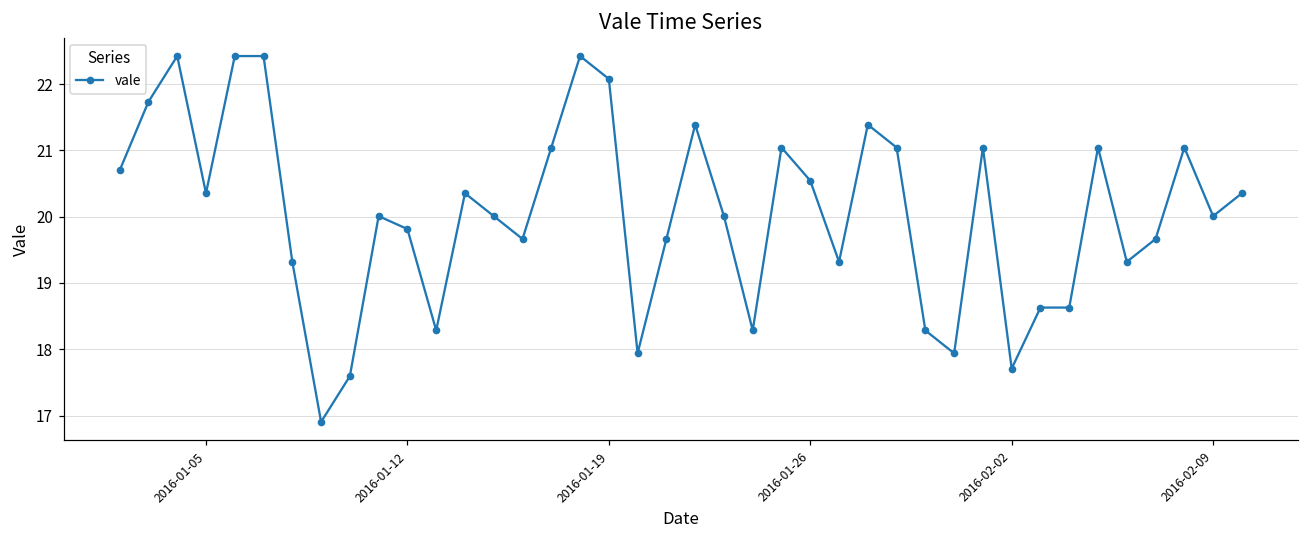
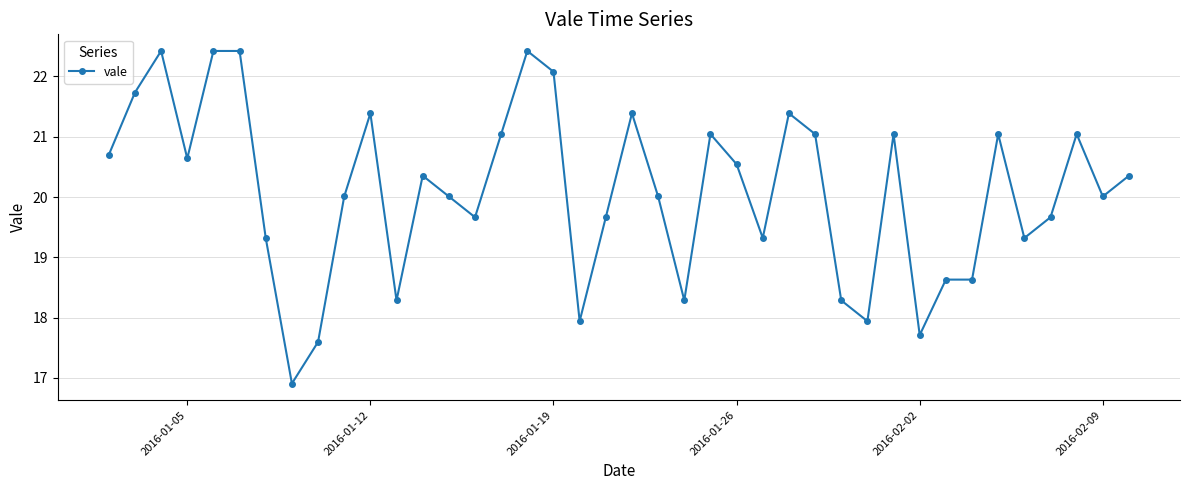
  {
-   "2016-01-05": 20.4,
-   "2016-01-12": 19.8,
+   "2016-01-05": 20.6,
+   "2016-01-12": 21.4,
    "2016-01-19": 22.1,
    "2016-01-26": 20.5,
    "2016-02-02": 17.7,
    "2016-02-09": 20.0
  }
